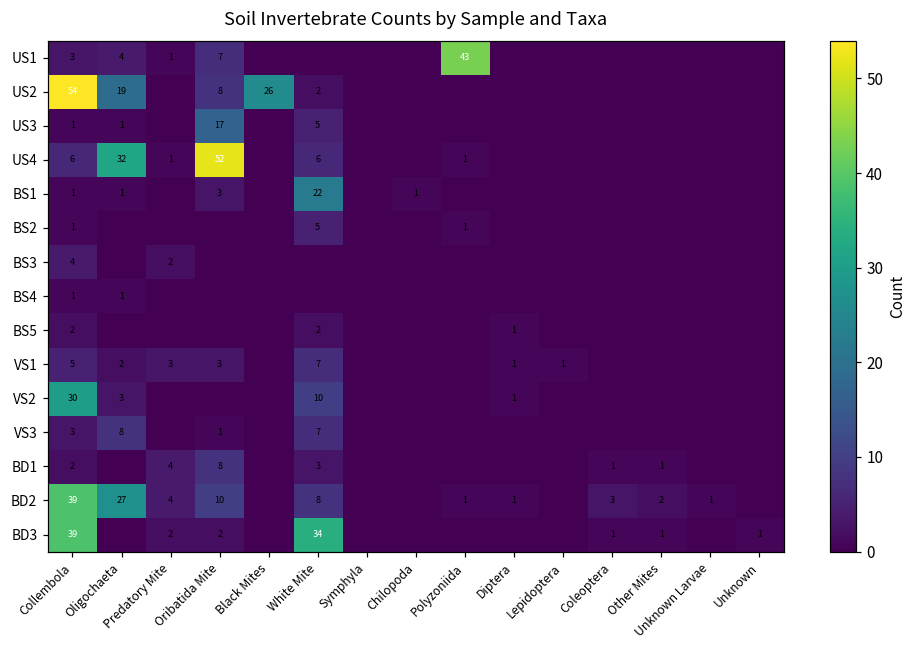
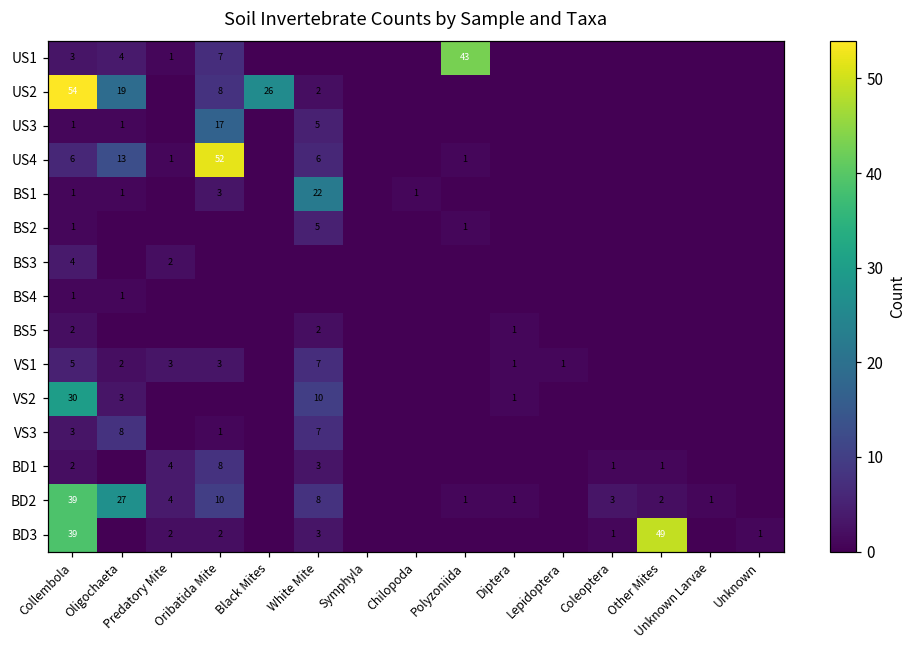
  {
    "US1": {
      "Collembola": 3,
      "Oligochaeta": 4,
      "Predatory Mite": 1,
      "Oribatida Mite": 7,
      "Polyzoniida": 43
    },
    "US2": {
      "Collembola": 54,
      "Oligochaeta": 19,
      "Oribatida Mite": 8,
      "Black Mites": 26,
      "White Mite": 2
    },
    "US3": {
      "Collembola": 1,
      "Oligochaeta": 1,
      "Oribatida Mite": 17,
      "White Mite": 5
    },
    "US4": {
      "Collembola": 6,
-     "Oligochaeta": 32,
+     "Oligochaeta": 13,
      "Predatory Mite": 1,
      "Oribatida Mite": 52,
      "White Mite": 6,
      "Polyzoniida": 1
    },
    "BS1": {
      "Collembola": 1,
      "Oligochaeta": 1,
      "Oribatida Mite": 3,
      "White Mite": 22,
      "Chilopoda": 1
    },
    "BS2": {
      "Collembola": 1,
      "White Mite": 5,
      "Polyzoniida": 1
    },
    "BS3": {
      "Collembola": 4,
      "Predatory Mite": 2
    },
    "BS4": {
      "Collembola": 1,
      "Oligochaeta": 1
    },
    "BS5": {
      "Collembola": 2,
      "White Mite": 2,
      "Diptera": 1
    },
    "VS1": {
      "Collembola": 5,
      "Oligochaeta": 2,
      "Predatory Mite": 3,
      "Oribatida Mite": 3,
      "White Mite": 7,
      "Diptera": 1,
      "Lepidoptera": 1
    },
    "VS2": {
      "Collembola": 30,
      "Oligochaeta": 3,
      "White Mite": 10,
      "Diptera": 1
    },
    "VS3": {
      "Collembola": 3,
      "Oligochaeta": 8,
      "Oribatida Mite": 1,
      "White Mite": 7
    },
    "BD1": {
      "Collembola": 2,
      "Predatory Mite": 4,
      "Oribatida Mite": 8,
      "White Mite": 3,
      "Coleoptera": 1,
      "Other Mites": 1
    },
    "BD2": {
      "Collembola": 39,
      "Oligochaeta": 27,
      "Predatory Mite": 4,
      "Oribatida Mite": 10,
      "White Mite": 8,
      "Polyzoniida": 1,
      "Diptera": 1,
      "Coleoptera": 3,
      "Other Mites": 2,
      "Unknown Larvae": 1
    },
    "BD3": {
      "Collembola": 39,
      "Predatory Mite": 2,
      "Oribatida Mite": 2,
-     "White Mite": 34,
+     "White Mite": 3,
      "Coleoptera": 1,
-     "Other Mites": 1,
+     "Other Mites": 49,
      "Unknown": 1
    }
  }
